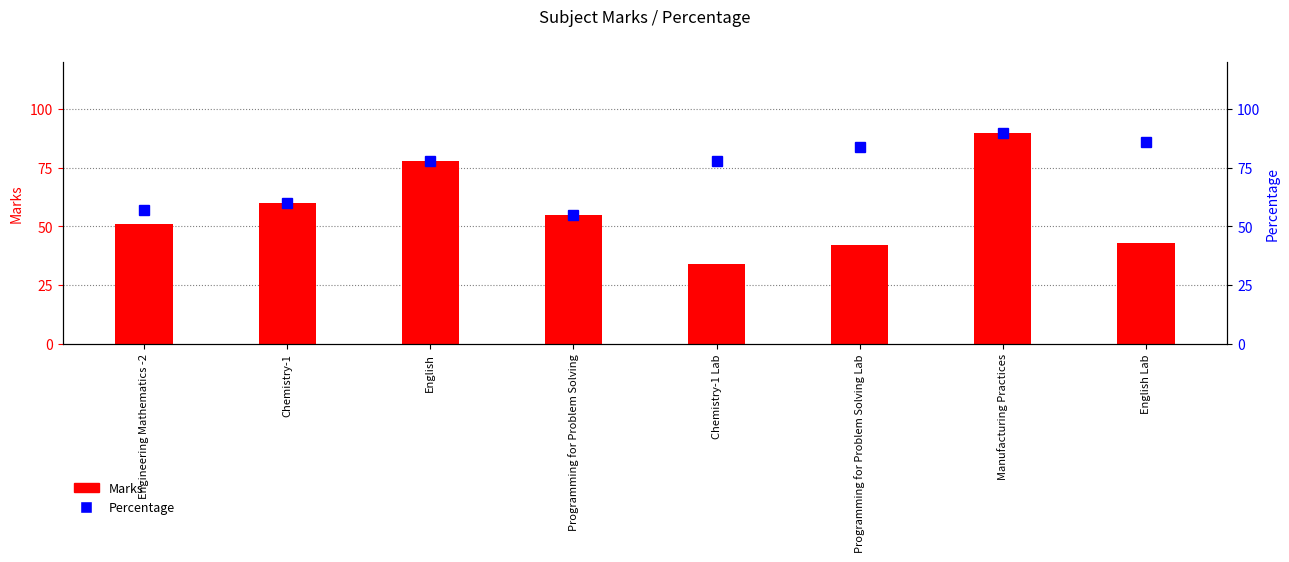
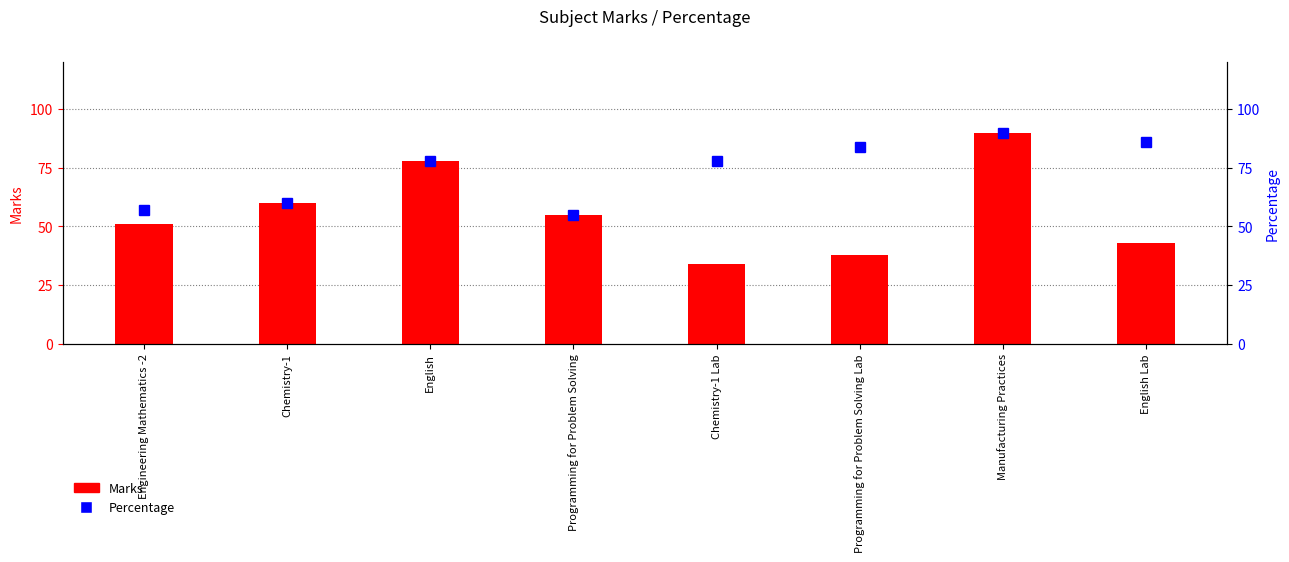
  {
    "Marks": {
      "Engineering Mathematics -2": 51,
      "Chemistry-1": 60,
      "English": 78,
      "Programming for Problem Solving": 55,
      "Chemistry-1 Lab": 34,
-     "Programming for Problem Solving Lab": 42,
+     "Programming for Problem Solving Lab": 38,
      "Manufacturing Practices": 90,
      "English Lab": 43
    }
  }
